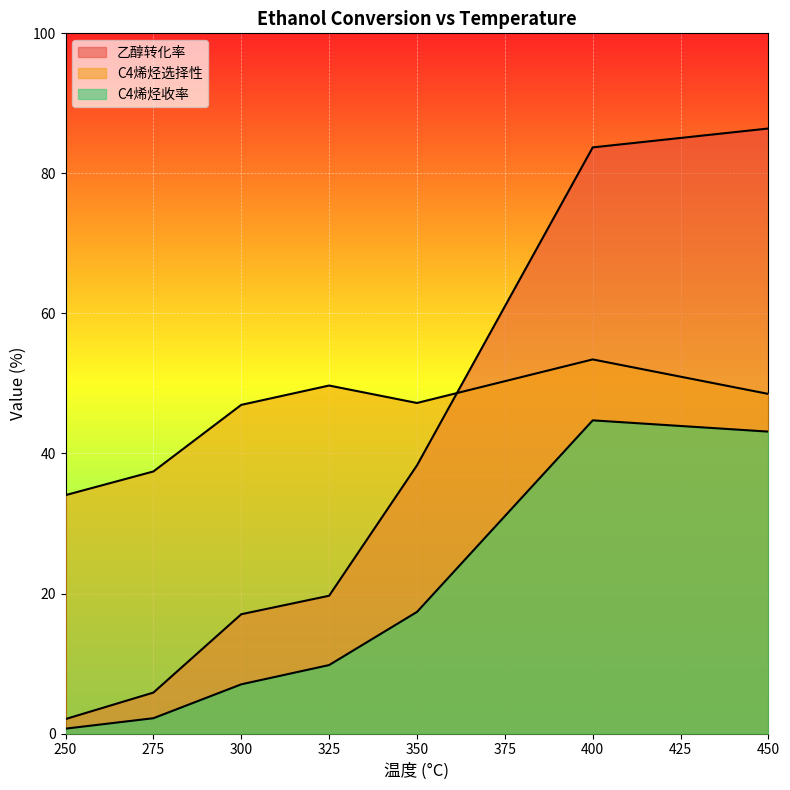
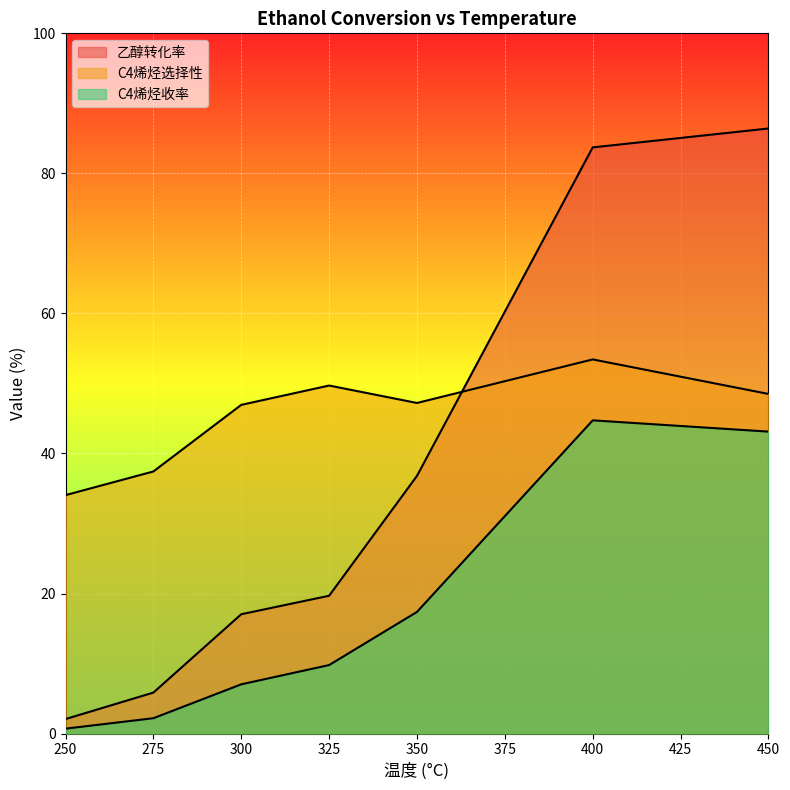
  {
    "乙醇转化率": {
      "250": 2,
      "275": 6,
      "300": 17,
      "325": 20,
-     "350": 38,
+     "350": 37,
      "400": 84,
      "450": 86
    },
    "C4烯烃选择性": {
      "250": 34,
      "275": 37,
      "300": 47,
      "325": 50,
      "350": 47,
      "400": 53,
      "450": 49
    },
    "C4烯烃收率": {
      "250": 1,
      "275": 2,
      "300": 7,
      "325": 10,
      "350": 17,
      "400": 45,
      "450": 43
    }
  }
